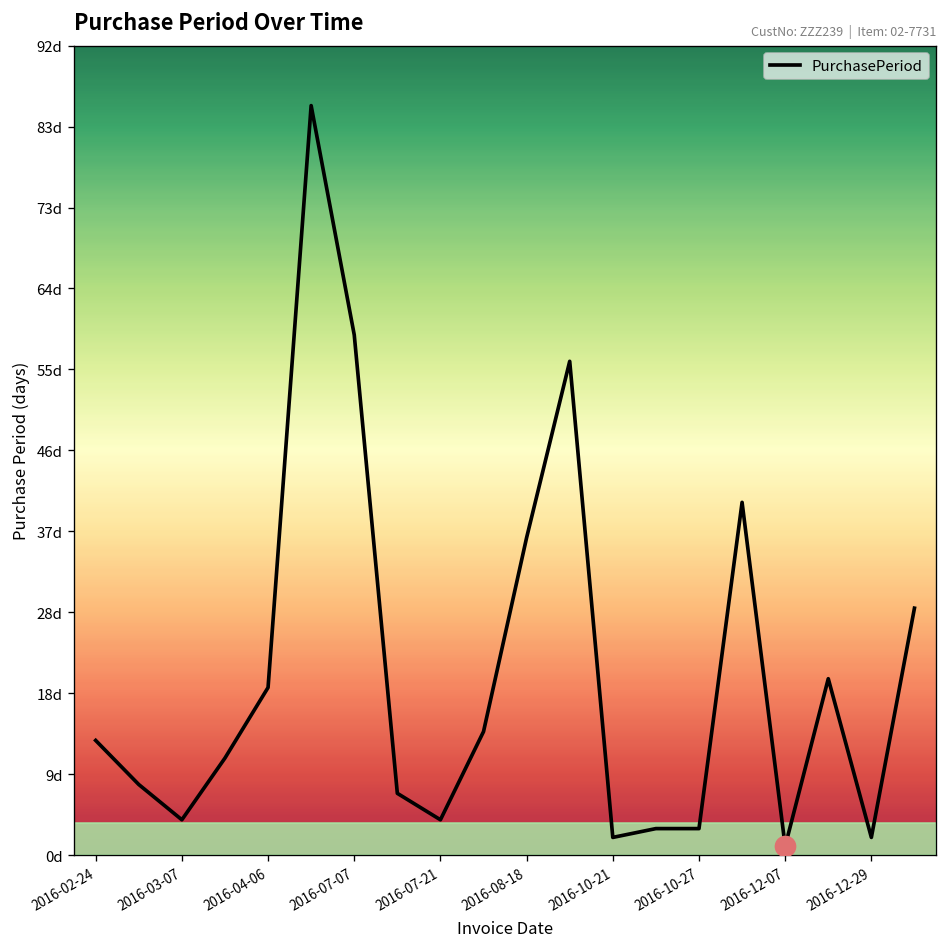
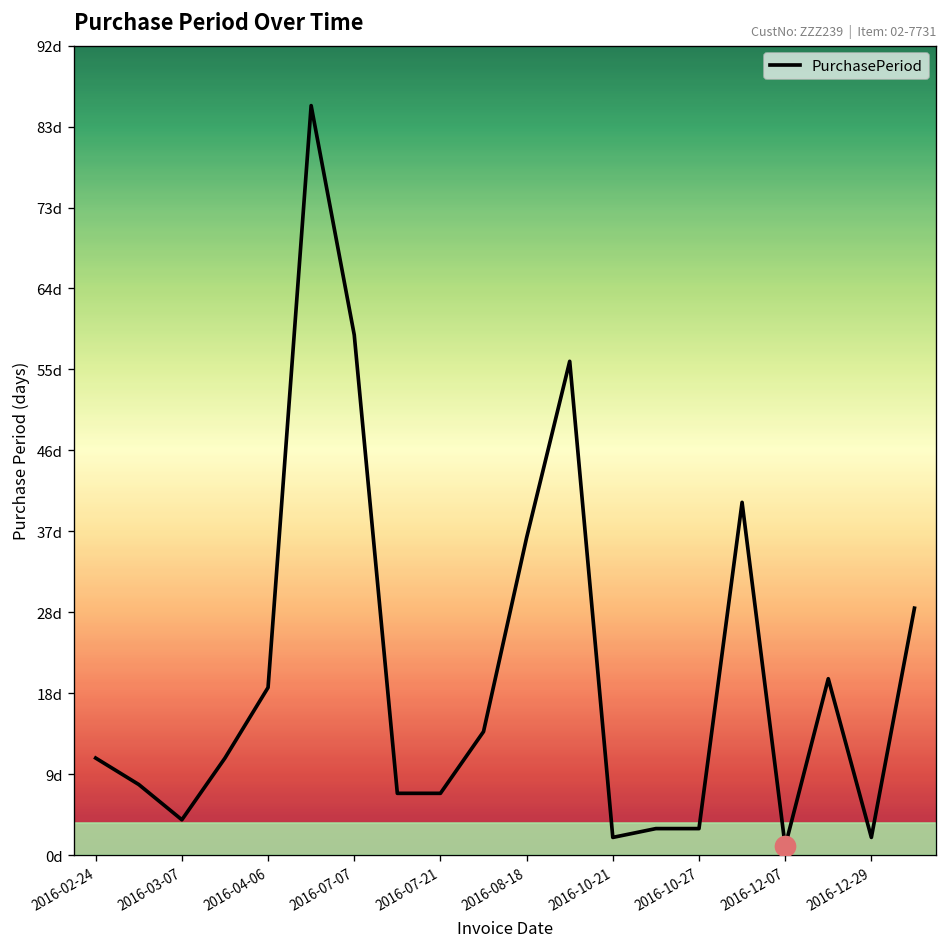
  {
    "PurchasePeriod": {
-     "2016-02-24": "13d",
+     "2016-02-24": "11d",
      "2016-03-07": "4d",
      "2016-04-06": "19d",
      "2016-07-07": "59d",
-     "2016-07-21": "4d",
+     "2016-07-21": "7d",
      "2016-08-18": "36d"
    }
  }
